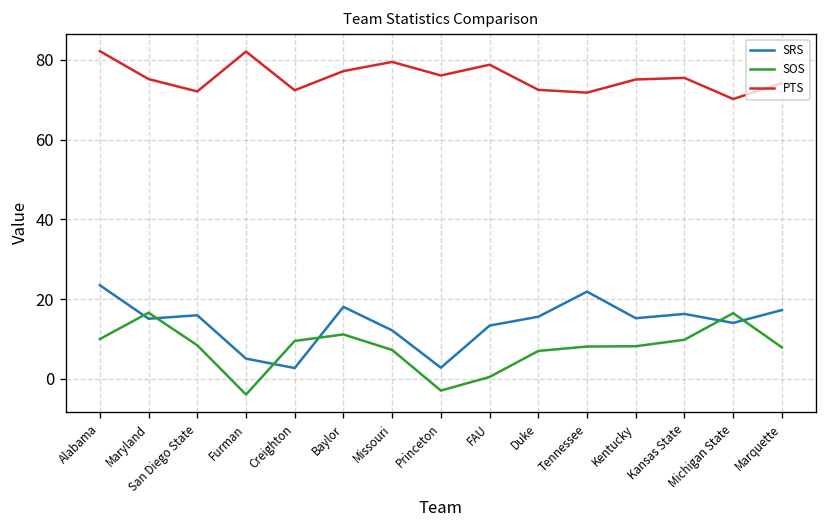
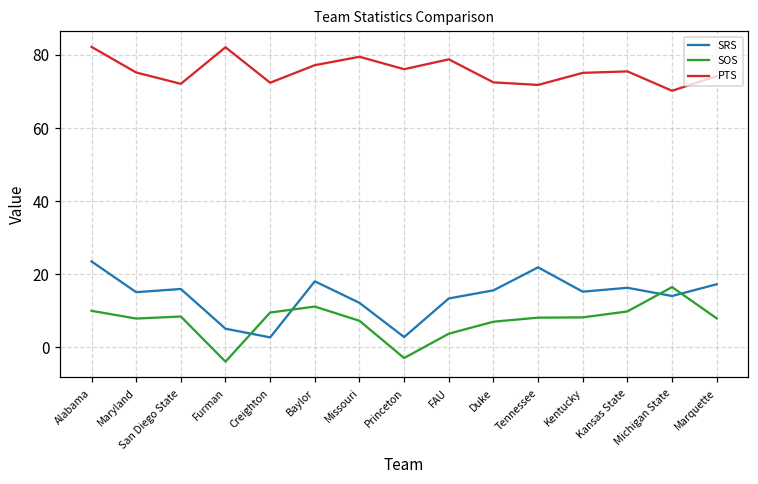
  {
    "SRS": {
      "Alabama": 24,
      "Maryland": 15,
      "San Diego State": 16,
      "Furman": 5,
      "Creighton": 3,
      "Baylor": 18,
      "Missouri": 12,
      "Princeton": 3,
      "FAU": 13,
      "Duke": 16,
      "Tennessee": 22,
      "Kentucky": 15,
      "Kansas State": 16,
      "Michigan State": 14,
      "Marquette": 17
    },
    "SOS": {
      "Alabama": 10,
-     "Maryland": 17,
+     "Maryland": 8,
      "San Diego State": 8,
      "Furman": -4,
      "Creighton": 10,
      "Baylor": 11,
      "Missouri": 7,
      "Princeton": -3,
-     "FAU": 1,
+     "FAU": 4,
      "Duke": 7,
      "Tennessee": 8,
      "Kentucky": 8,
      "Kansas State": 10,
      "Michigan State": 17,
      "Marquette": 8
    },
    "PTS": {
      "Alabama": 82,
      "Maryland": 75,
      "San Diego State": 72,
      "Furman": 82,
      "Creighton": 72,
      "Baylor": 77,
      "Missouri": 80,
      "Princeton": 76,
      "FAU": 79,
      "Duke": 73,
      "Tennessee": 72,
      "Kentucky": 75,
      "Kansas State": 76,
      "Michigan State": 70
    }
  }
